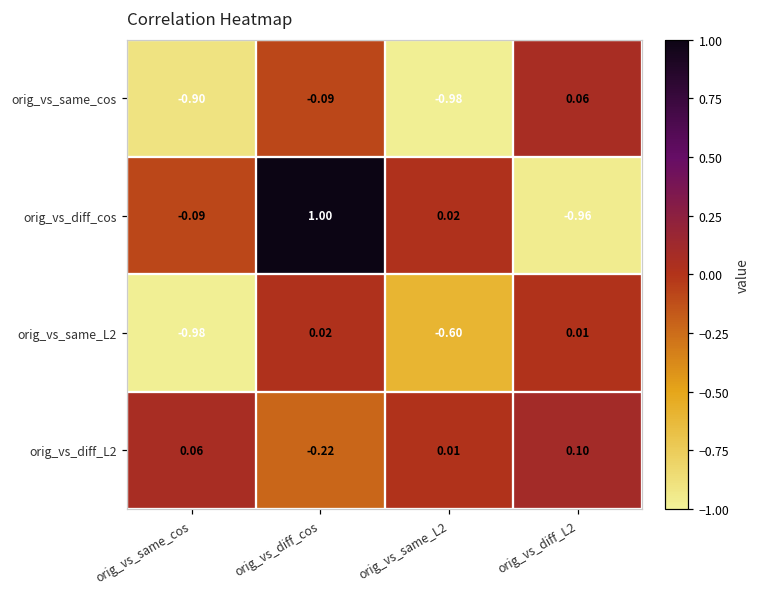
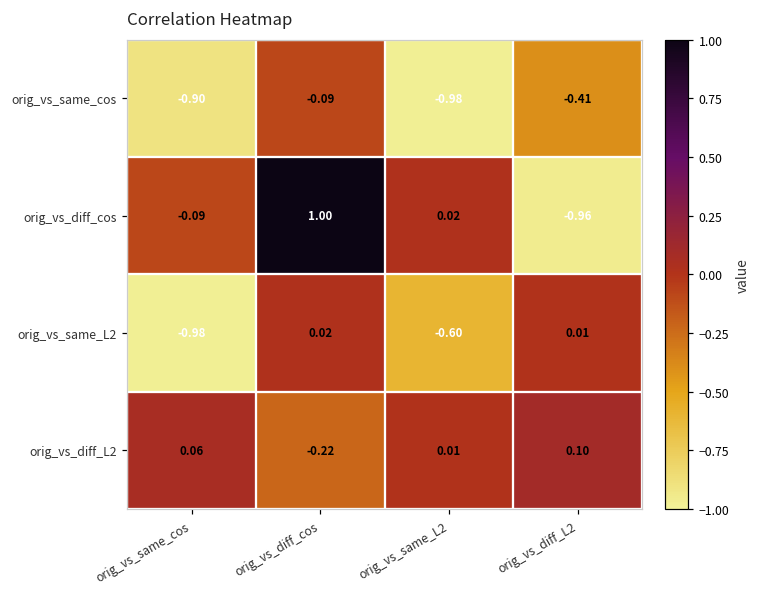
  {
    "orig_vs_same_cos": {
      "orig_vs_same_cos": -0.90,
      "orig_vs_diff_cos": -0.09,
      "orig_vs_same_L2": -0.98,
-     "orig_vs_diff_L2": 0.06
+     "orig_vs_diff_L2": -0.41
    },
    "orig_vs_diff_cos": {
      "orig_vs_same_cos": -0.09,
      "orig_vs_diff_cos": 1.00,
      "orig_vs_same_L2": 0.02,
      "orig_vs_diff_L2": -0.96
    },
    "orig_vs_same_L2": {
      "orig_vs_same_cos": -0.98,
      "orig_vs_diff_cos": 0.02,
      "orig_vs_same_L2": -0.60,
      "orig_vs_diff_L2": 0.01
    },
    "orig_vs_diff_L2": {
      "orig_vs_same_cos": 0.06,
      "orig_vs_diff_cos": -0.22,
      "orig_vs_same_L2": 0.01,
      "orig_vs_diff_L2": 0.10
    }
  }
